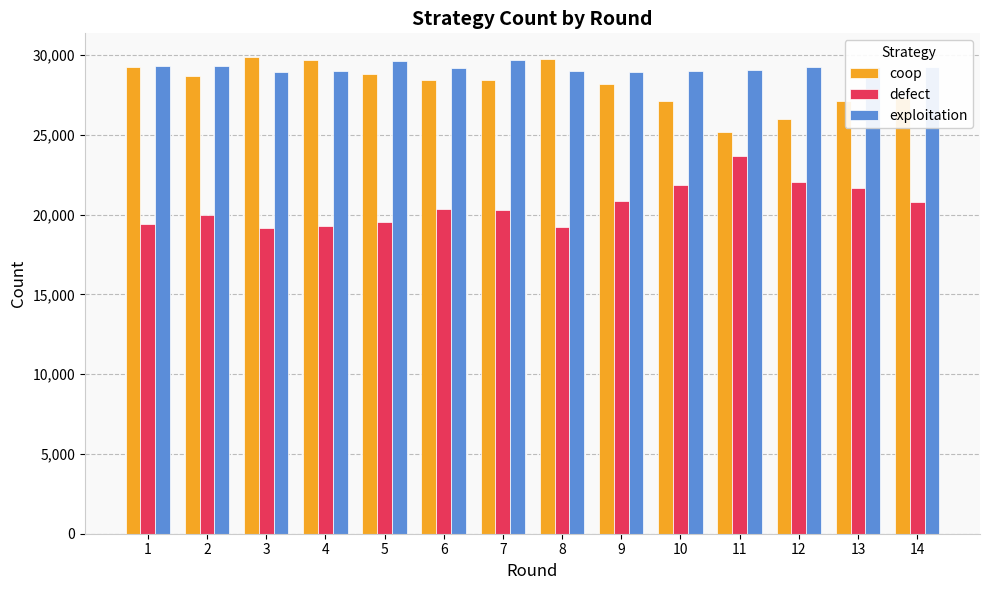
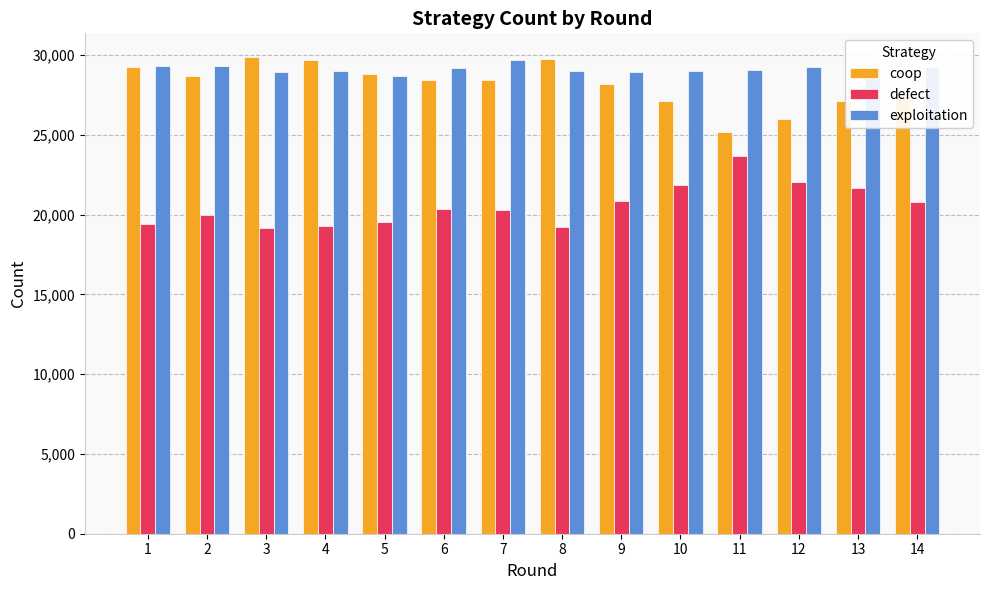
  {
    "coop": {
      "1": "29,300",
      "2": "28,700",
      "3": "29,900",
      "4": "29,700",
      "5": "28,800",
      "6": "28,400",
      "7": "28,500",
      "8": "29,800",
      "9": "28,200",
      "10": "27,100",
      "11": "25,200",
      "12": "26,000",
      "13": "27,100"
    },
    "defect": {
      "1": "19,400",
      "2": "20,000",
      "3": "19,200",
      "4": "19,300",
      "5": "19,500",
      "6": "20,400",
      "7": "20,300",
      "8": "19,200",
      "9": "20,900",
      "10": "21,900",
      "11": "23,700",
      "12": "22,100",
      "13": "21,600",
      "14": "20,800"
    },
    "exploitation": {
      "1": "29,300",
      "2": "29,300",
      "3": "29,000",
      "4": "29,000",
-     "5": "29,600",
+     "5": "28,700",
      "6": "29,200",
      "7": "29,700",
      "8": "29,000",
      "9": "29,000",
      "10": "29,000",
      "11": "29,100",
      "12": "29,300"
    }
  }
